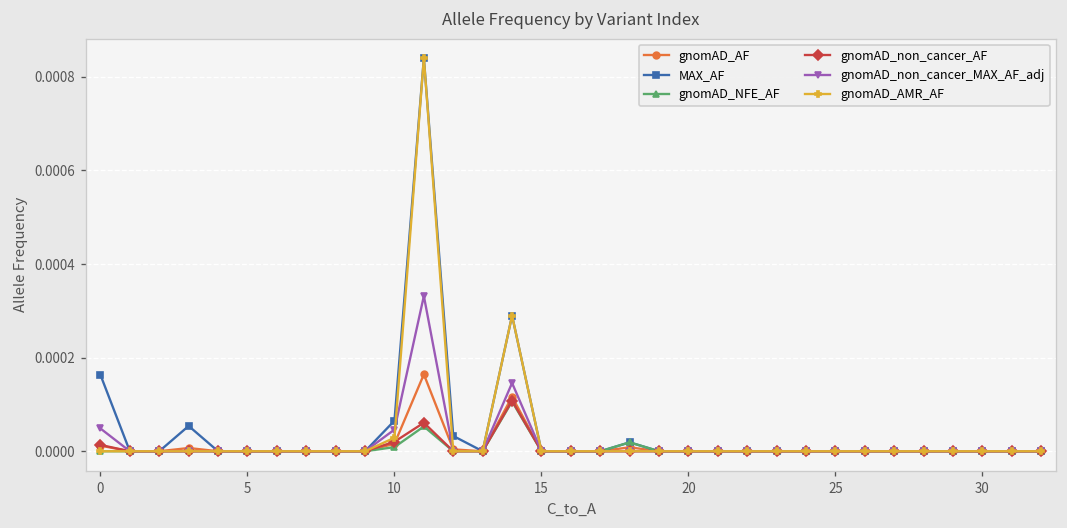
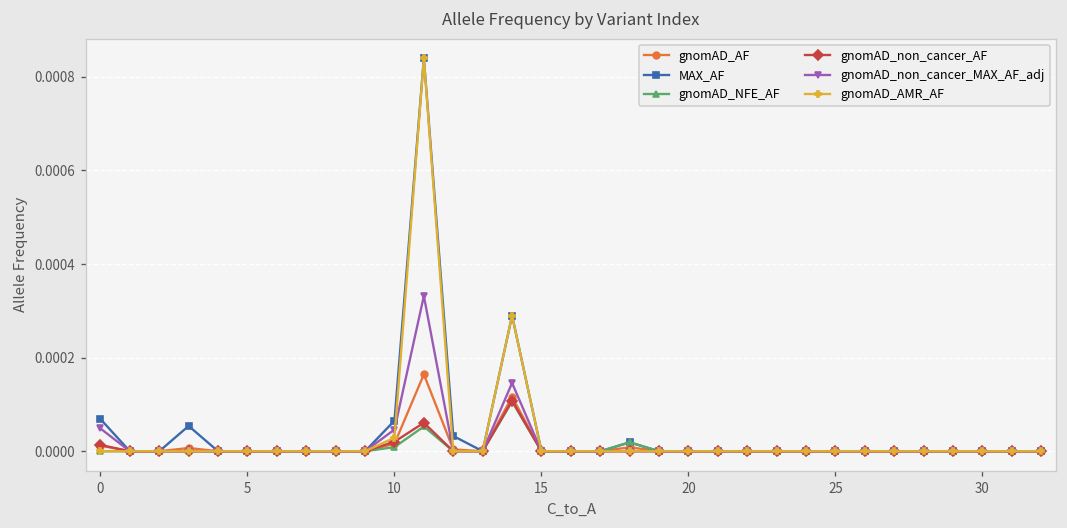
  {
    "MAX_AF": {
-     "0": 0.00016,
+     "0": 0.00007,
      "10": 0.00007
    },
    "gnomAD_NFE_AF": {
      "10": 0.00001
    },
    "gnomAD_non_cancer_MAX_AF_adj": {
      "0": 0.00005,
      "10": 0.00005
    },
    "gnomAD_AMR_AF": {
      "10": 0.00003
    }
  }
